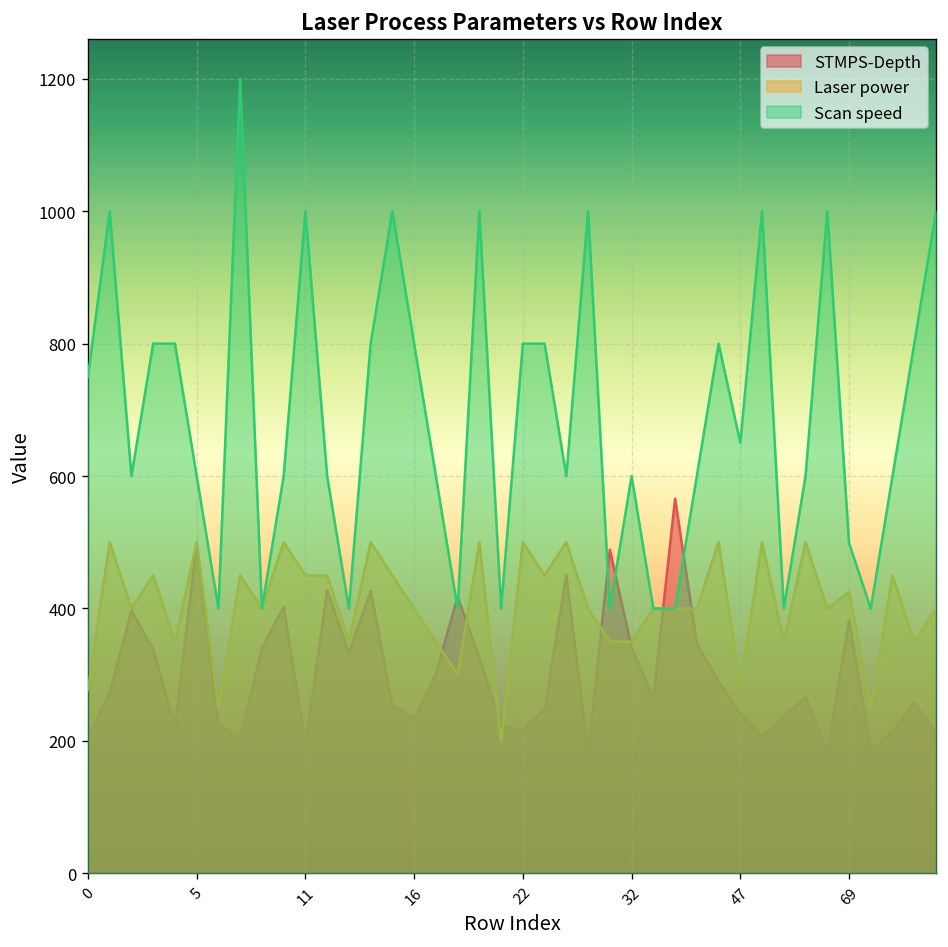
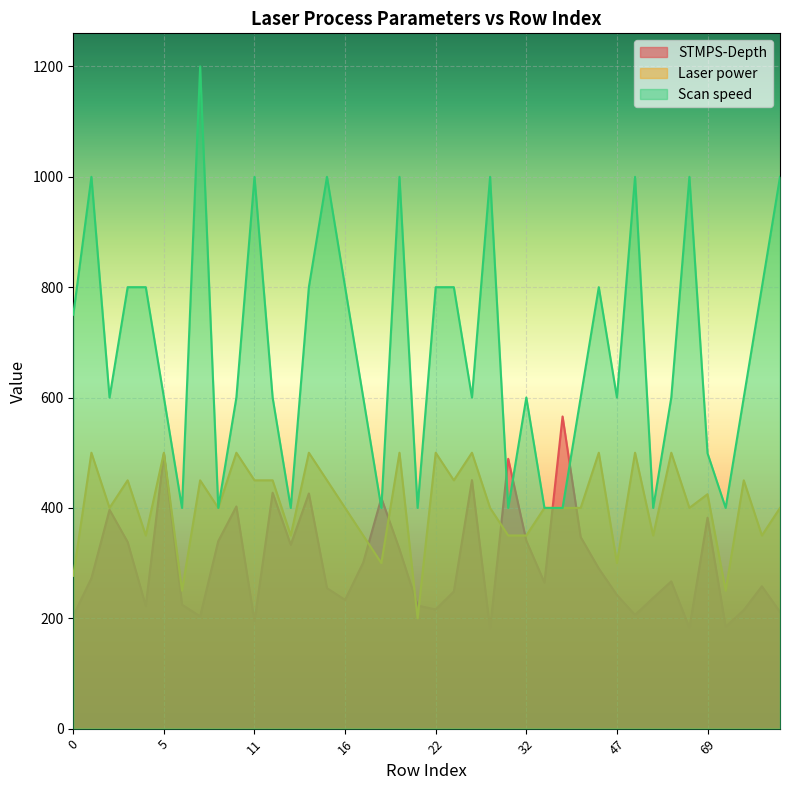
  {
    "STMPS-Depth": {
      "0": 200,
      "47": 240,
      "69": 380
    },
    "Laser power": {
      "0": 280,
-     "47": 290,
+     "47": 300,
      "69": 420
    },
    "Scan speed": {
      "0": 750,
      "5": 600,
-     "47": 650,
+     "47": 600,
      "69": 500
    }
  }
